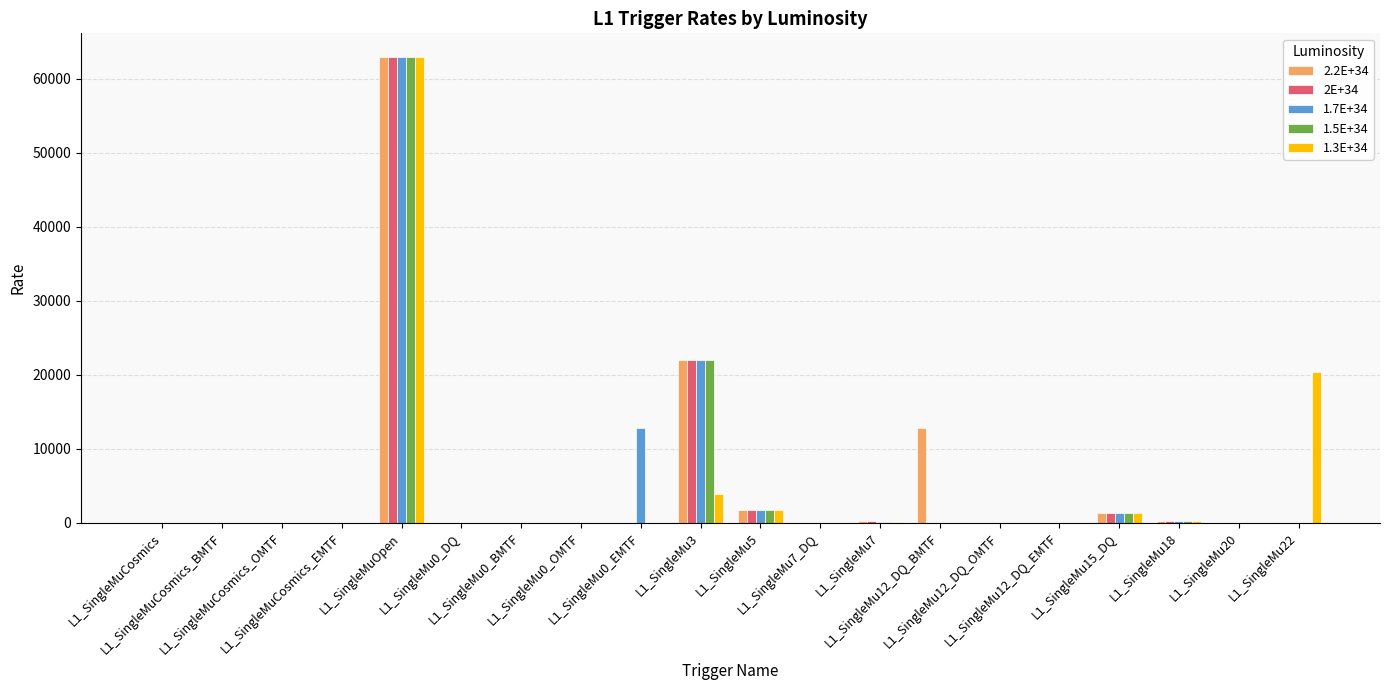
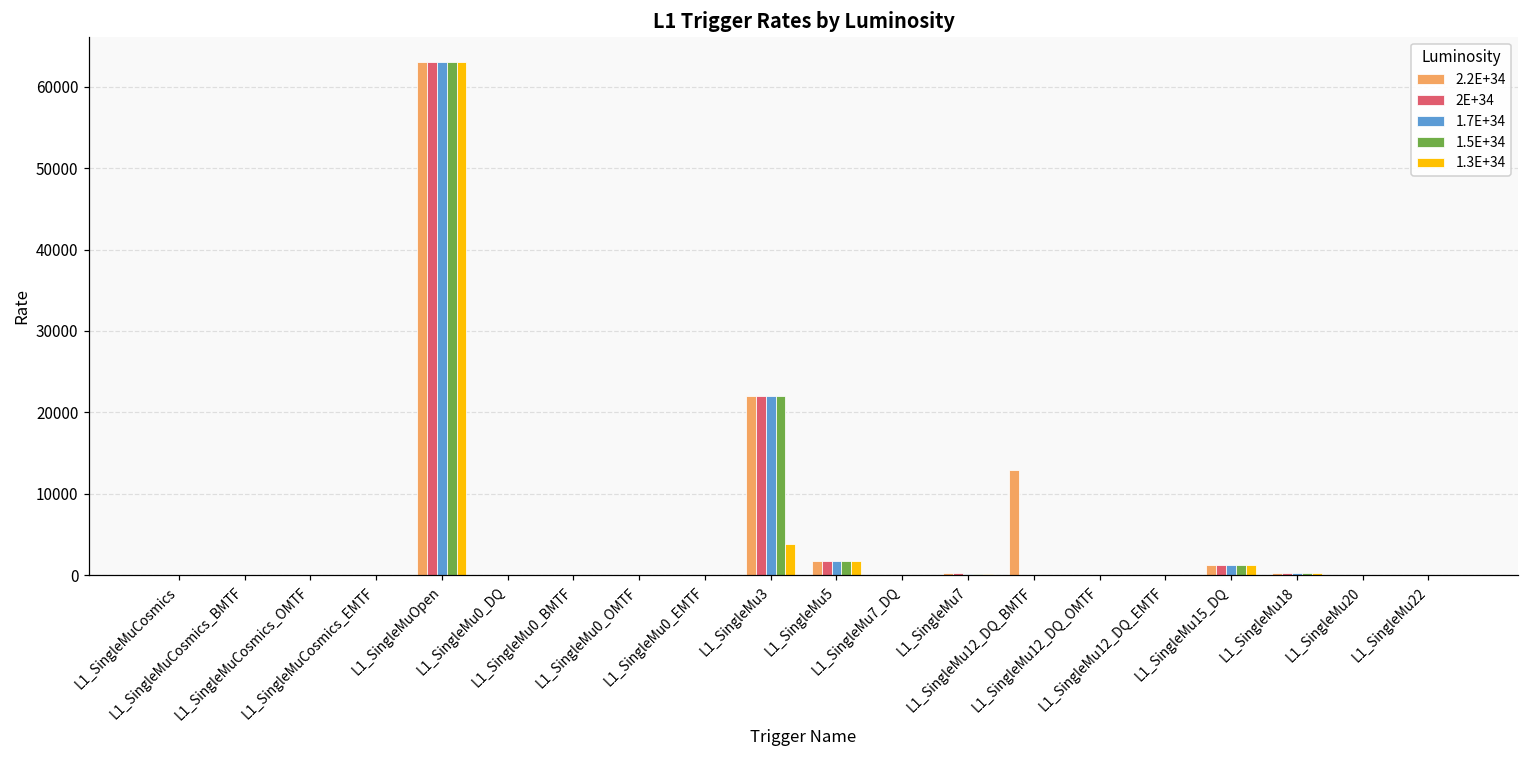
  {
    "2.2E+34": {
      "L1_SingleMuCosmics": 0,
      "L1_SingleMuCosmics_BMTF": 0,
      "L1_SingleMuCosmics_OMTF": 0,
      "L1_SingleMuCosmics_EMTF": 0,
      "L1_SingleMuOpen": 63000,
      "L1_SingleMu0_DQ": 0,
      "L1_SingleMu0_BMTF": 0,
      "L1_SingleMu0_OMTF": 0,
      "L1_SingleMu0_EMTF": 0,
      "L1_SingleMu3": 22000,
      "L1_SingleMu5": 2000,
      "L1_SingleMu7_DQ": 0,
      "L1_SingleMu12_DQ_BMTF": 13000,
      "L1_SingleMu12_DQ_OMTF": 0,
      "L1_SingleMu12_DQ_EMTF": 0,
      "L1_SingleMu15_DQ": 1000,
      "L1_SingleMu20": 0
    },
    "2E+34": {
      "L1_SingleMuCosmics": 0,
      "L1_SingleMuCosmics_BMTF": 0,
      "L1_SingleMuCosmics_OMTF": 0,
      "L1_SingleMuCosmics_EMTF": 0,
      "L1_SingleMuOpen": 63000,
      "L1_SingleMu0_DQ": 0,
      "L1_SingleMu0_BMTF": 0,
      "L1_SingleMu0_OMTF": 0,
      "L1_SingleMu0_EMTF": 0,
      "L1_SingleMu3": 22000,
      "L1_SingleMu5": 2000,
      "L1_SingleMu7_DQ": 0,
      "L1_SingleMu12_DQ_BMTF": 0,
      "L1_SingleMu12_DQ_OMTF": 0,
      "L1_SingleMu12_DQ_EMTF": 0,
      "L1_SingleMu15_DQ": 1000,
      "L1_SingleMu20": 0
    },
    "1.7E+34": {
      "L1_SingleMuCosmics": 0,
      "L1_SingleMuCosmics_BMTF": 0,
      "L1_SingleMuCosmics_OMTF": 0,
      "L1_SingleMuCosmics_EMTF": 0,
      "L1_SingleMuOpen": 63000,
      "L1_SingleMu0_DQ": 0,
      "L1_SingleMu0_BMTF": 0,
      "L1_SingleMu0_OMTF": 0,
-     "L1_SingleMu0_EMTF": 13000,
+     "L1_SingleMu0_EMTF": 0,
      "L1_SingleMu3": 22000,
      "L1_SingleMu5": 2000,
      "L1_SingleMu7_DQ": 0,
      "L1_SingleMu12_DQ_BMTF": 0,
      "L1_SingleMu12_DQ_OMTF": 0,
      "L1_SingleMu12_DQ_EMTF": 0,
      "L1_SingleMu15_DQ": 1000,
      "L1_SingleMu20": 0
    },
    "1.5E+34": {
      "L1_SingleMuCosmics": 0,
      "L1_SingleMuCosmics_BMTF": 0,
      "L1_SingleMuCosmics_OMTF": 0,
      "L1_SingleMuCosmics_EMTF": 0,
      "L1_SingleMuOpen": 63000,
      "L1_SingleMu0_DQ": 0,
      "L1_SingleMu0_BMTF": 0,
      "L1_SingleMu0_OMTF": 0,
      "L1_SingleMu0_EMTF": 0,
      "L1_SingleMu3": 22000,
      "L1_SingleMu5": 2000,
      "L1_SingleMu7_DQ": 0,
      "L1_SingleMu12_DQ_BMTF": 0,
      "L1_SingleMu12_DQ_OMTF": 0,
      "L1_SingleMu12_DQ_EMTF": 0,
      "L1_SingleMu15_DQ": 1000,
      "L1_SingleMu20": 0
    },
    "1.3E+34": {
      "L1_SingleMuCosmics": 0,
      "L1_SingleMuCosmics_BMTF": 0,
      "L1_SingleMuCosmics_OMTF": 0,
      "L1_SingleMuCosmics_EMTF": 0,
      "L1_SingleMuOpen": 63000,
      "L1_SingleMu0_DQ": 0,
      "L1_SingleMu0_BMTF": 0,
      "L1_SingleMu0_OMTF": 0,
      "L1_SingleMu0_EMTF": 0,
      "L1_SingleMu3": 4000,
      "L1_SingleMu5": 2000,
      "L1_SingleMu7_DQ": 0,
      "L1_SingleMu12_DQ_BMTF": 0,
      "L1_SingleMu12_DQ_OMTF": 0,
      "L1_SingleMu12_DQ_EMTF": 0,
      "L1_SingleMu15_DQ": 1000,
      "L1_SingleMu20": 0,
-     "L1_SingleMu22": 20000
+     "L1_SingleMu22": 0
    }
  }
